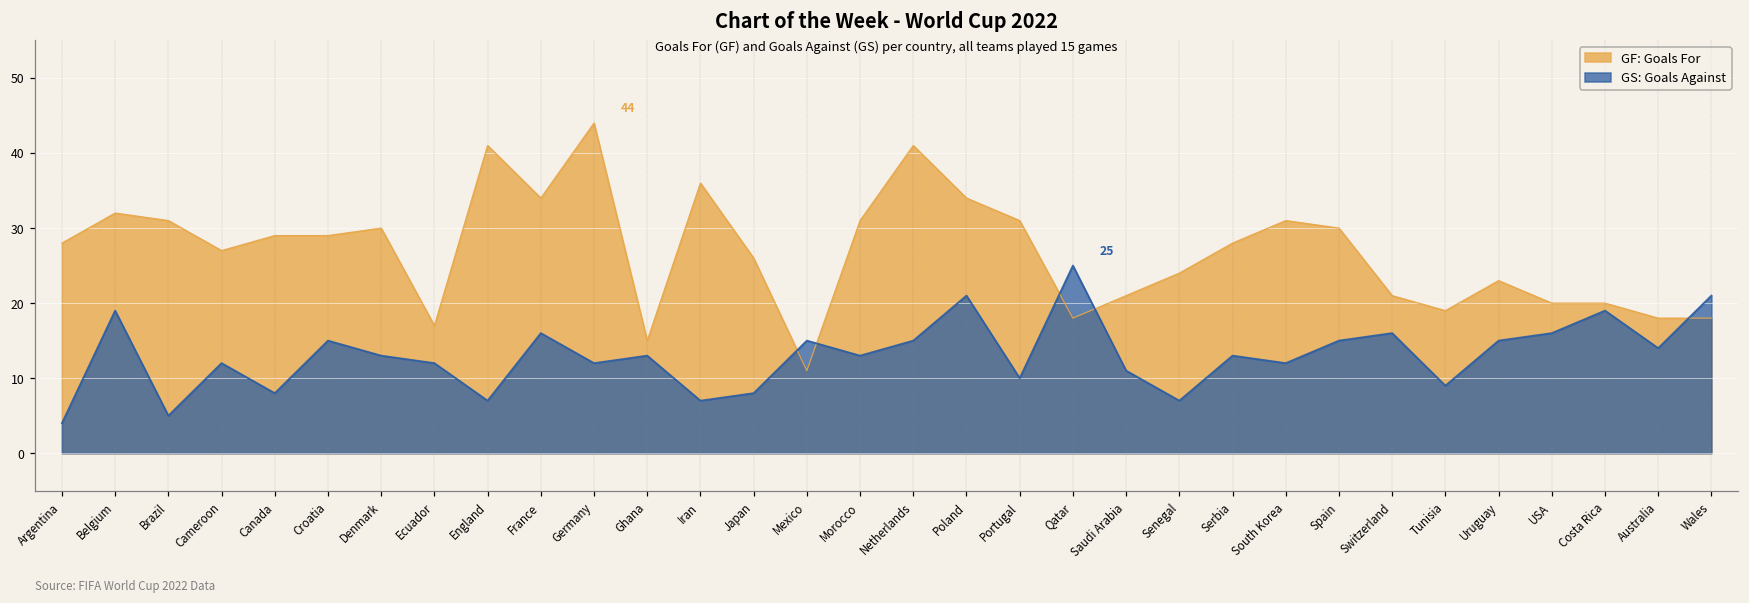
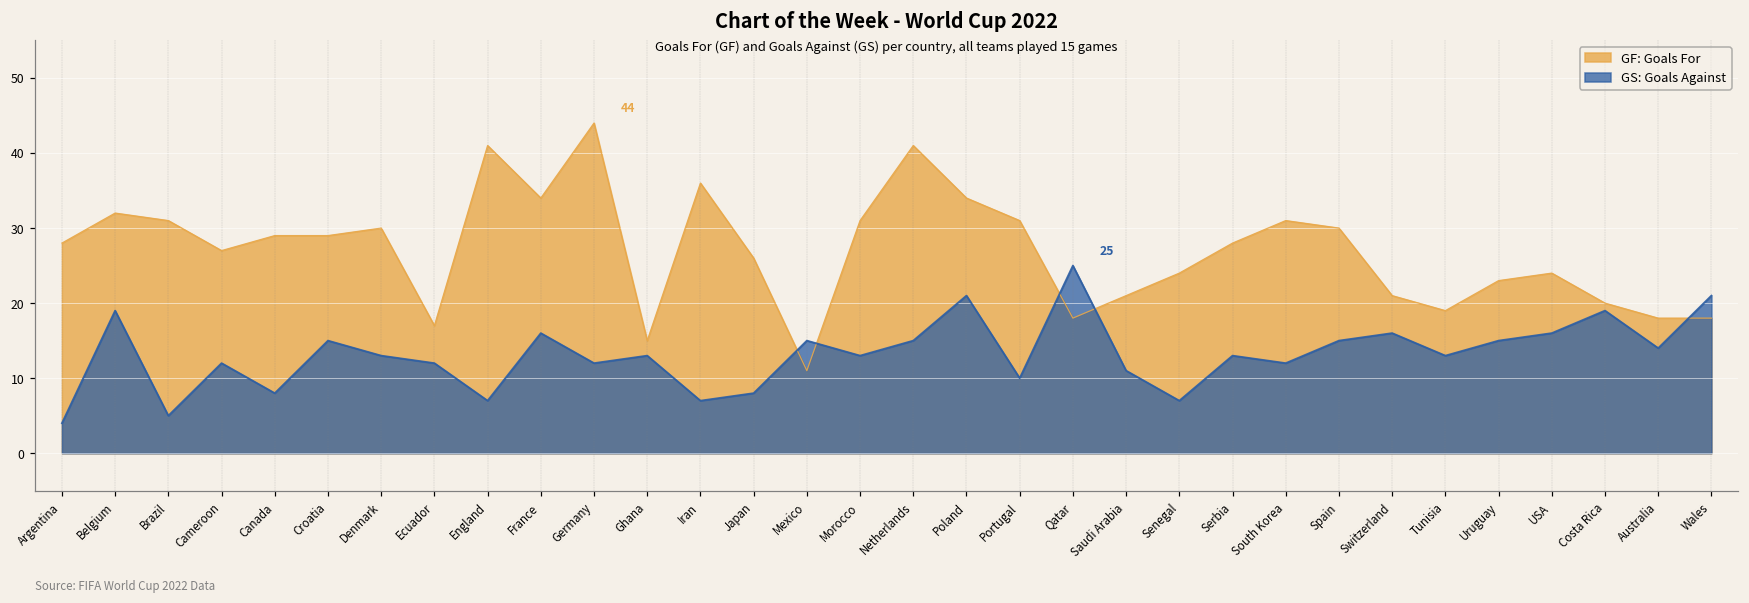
  {
    "GF: Goals For": {
      "Argentina": 28,
      "Belgium": 32,
      "Brazil": 31,
      "Cameroon": 27,
      "Canada": 29,
      "Croatia": 29,
      "Denmark": 30,
      "Ecuador": 17,
      "England": 41,
      "France": 34,
      "Ghana": 15,
      "Iran": 36,
      "Japan": 26,
      "Mexico": 11,
      "Morocco": 31,
      "Netherlands": 41,
      "Poland": 34,
      "Portugal": 31,
      "Qatar": 18,
      "Saudi Arabia": 21,
      "Senegal": 24,
      "Serbia": 28,
      "South Korea": 31,
      "Spain": 30,
      "Switzerland": 21,
      "Tunisia": 19,
      "Uruguay": 23,
-     "USA": 20,
+     "USA": 24,
      "Costa Rica": 20,
      "Australia": 18,
      "Wales": 18
    },
    "GS: Goals Against": {
      "Argentina": 4,
      "Belgium": 19,
      "Brazil": 5,
      "Cameroon": 12,
      "Canada": 8,
      "Croatia": 15,
      "Denmark": 13,
      "Ecuador": 12,
      "England": 7,
      "France": 16,
      "Germany": 12,
      "Ghana": 13,
      "Iran": 7,
      "Japan": 8,
      "Mexico": 15,
      "Morocco": 13,
      "Netherlands": 15,
      "Poland": 21,
      "Portugal": 10,
      "Saudi Arabia": 11,
      "Senegal": 7,
      "Serbia": 13,
      "South Korea": 12,
      "Spain": 15,
      "Switzerland": 16,
-     "Tunisia": 9,
+     "Tunisia": 13,
      "Uruguay": 15,
      "USA": 16,
      "Costa Rica": 19,
      "Australia": 14,
      "Wales": 21
    }
  }
